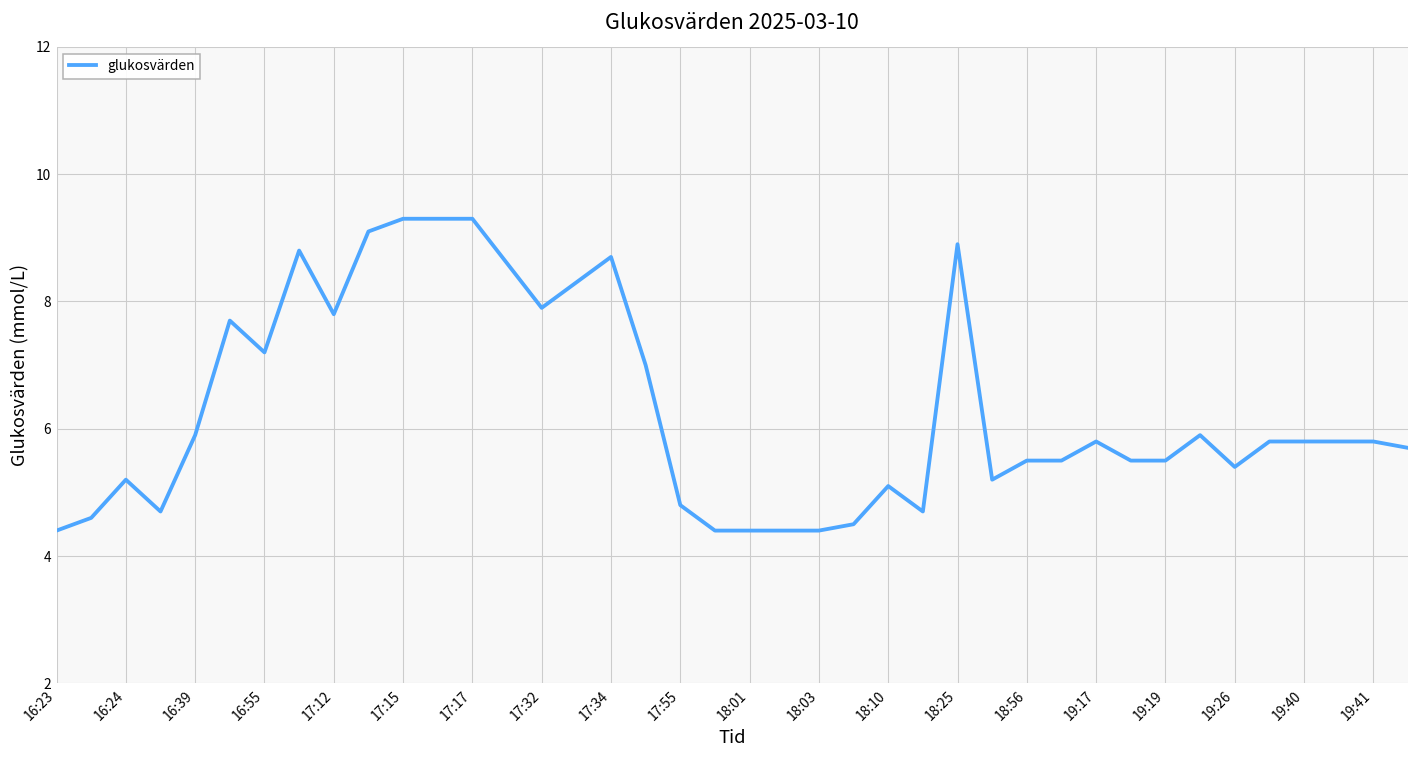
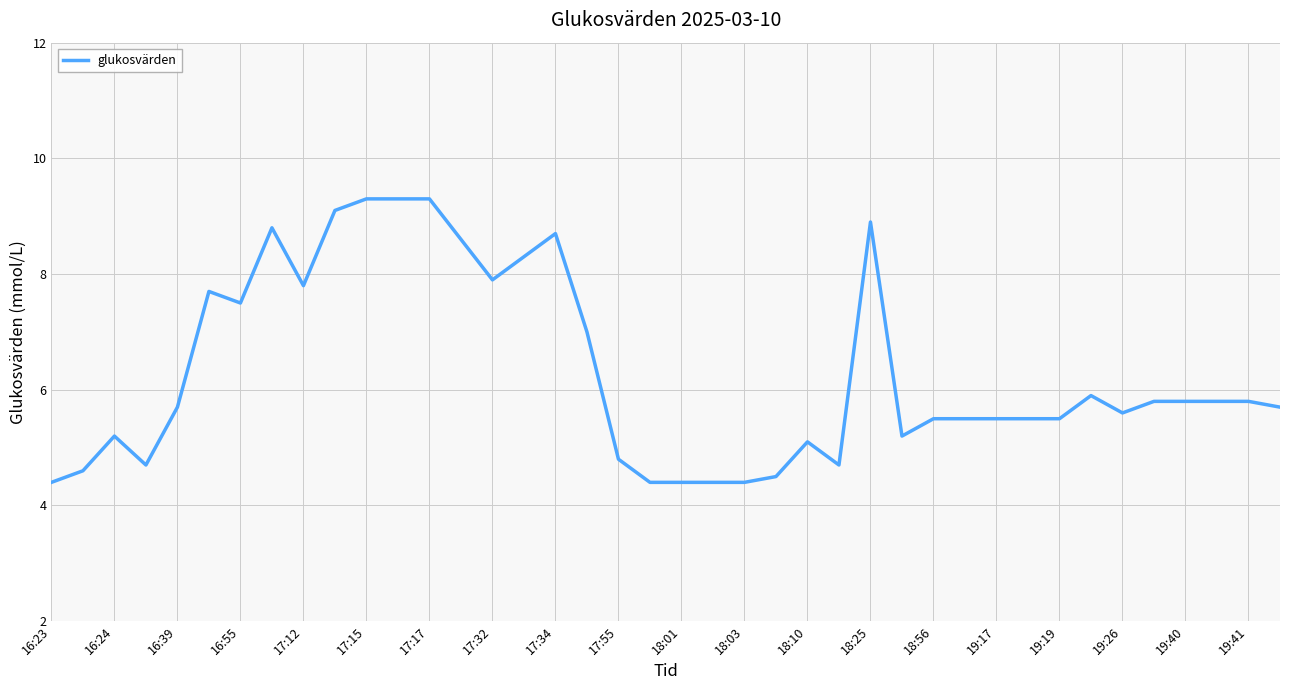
  {
    "16:23": 4.4,
-   "16:39": 5.9,
-   "16:55": 7.2,
+   "16:39": 5.7,
+   "16:55": 7.5,
    "17:12": 7.8,
    "17:15": 9.3,
    "17:17": 9.3,
    "17:32": 7.9,
    "17:34": 8.7,
    "17:55": 4.8,
    "18:03": 4.4,
    "18:10": 5.1,
    "18:25": 8.9,
    "18:56": 5.5,
-   "19:17": 5.8,
+   "19:17": 5.5,
    "19:19": 5.5,
-   "19:26": 5.4
+   "19:26": 5.6
  }
